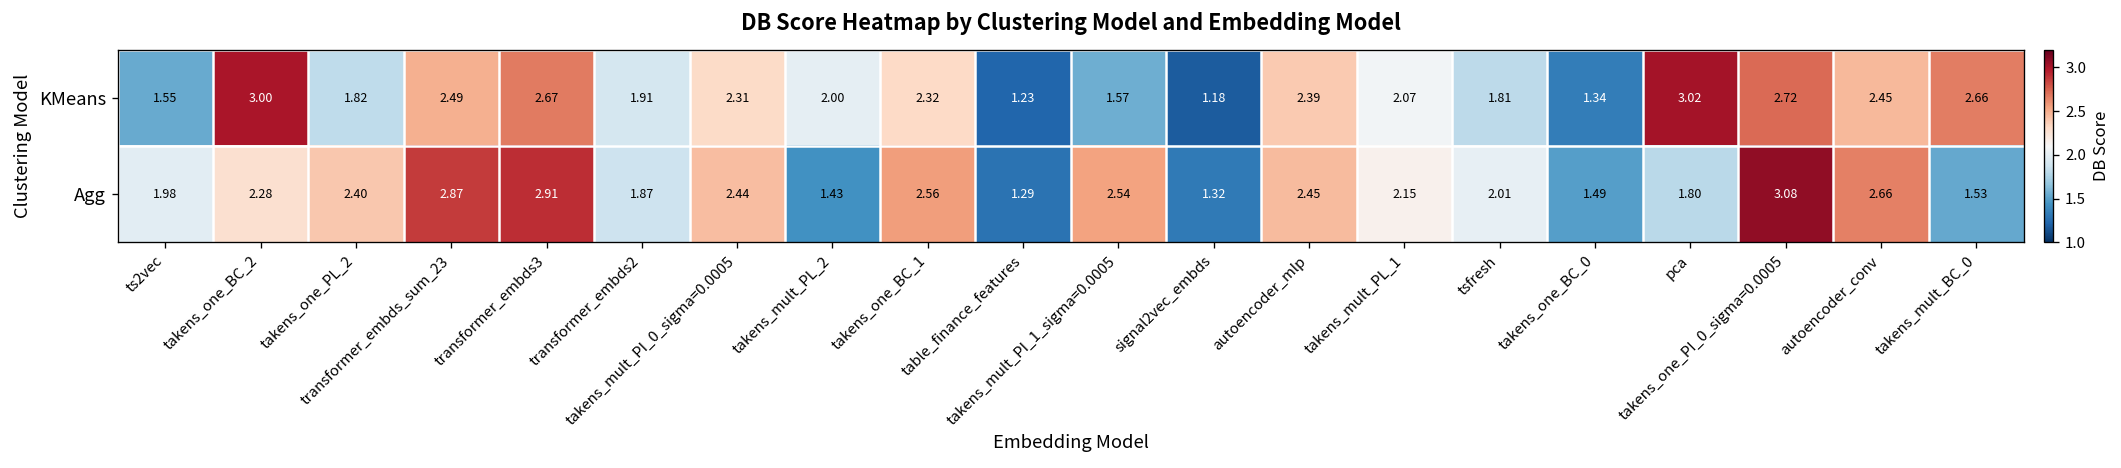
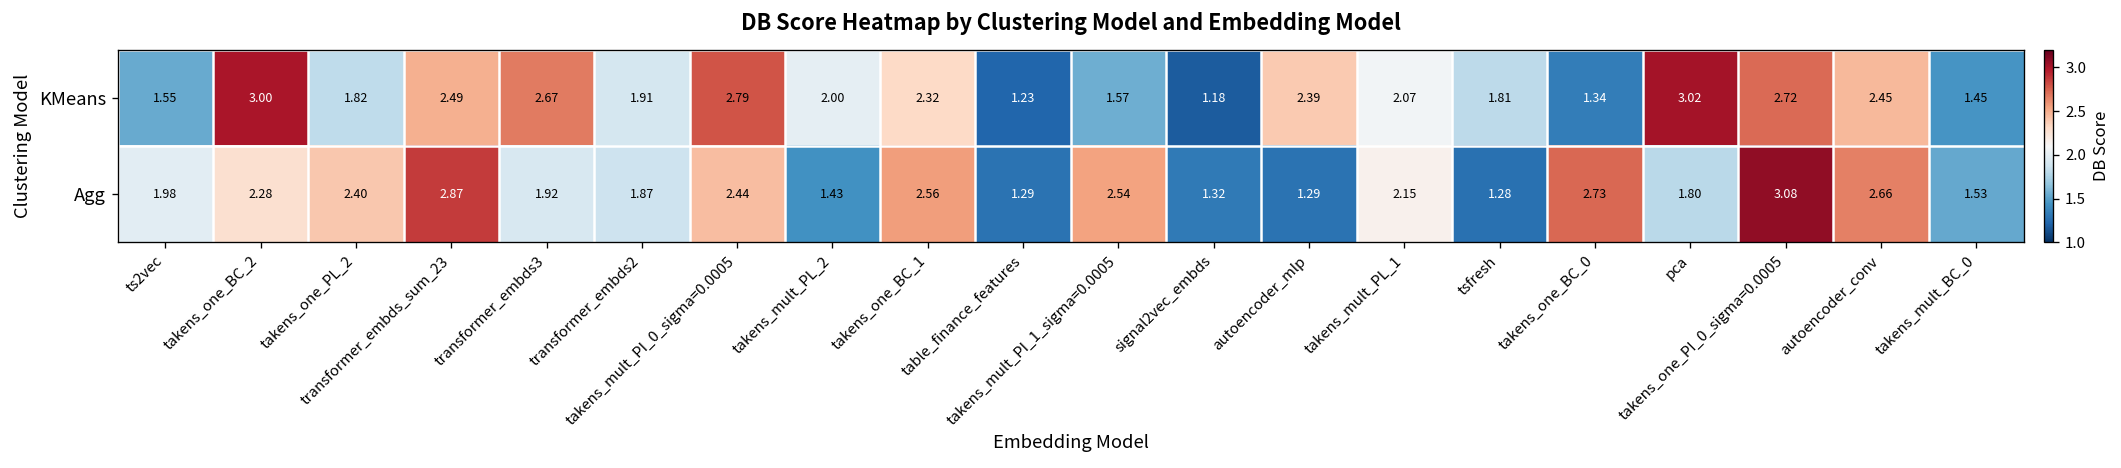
  {
    "KMeans": {
      "ts2vec": 1.55,
      "takens_one_BC_2": 3.00,
      "takens_one_PL_2": 1.82,
      "transformer_embds_sum_23": 2.49,
      "transformer_embds3": 2.67,
      "transformer_embds2": 1.91,
-     "takens_mult_PI_0_sigma=0.0005": 2.31,
+     "takens_mult_PI_0_sigma=0.0005": 2.79,
      "takens_mult_PL_2": 2.00,
      "takens_one_BC_1": 2.32,
      "table_finance_features": 1.23,
      "takens_mult_PI_1_sigma=0.0005": 1.57,
      "signal2vec_embds": 1.18,
      "autoencoder_mlp": 2.39,
      "takens_mult_PL_1": 2.07,
      "tsfresh": 1.81,
      "takens_one_BC_0": 1.34,
      "pca": 3.02,
      "takens_one_PI_0_sigma=0.0005": 2.72,
      "autoencoder_conv": 2.45,
-     "takens_mult_BC_0": 2.66
+     "takens_mult_BC_0": 1.45
    },
    "Agg": {
      "ts2vec": 1.98,
      "takens_one_BC_2": 2.28,
      "takens_one_PL_2": 2.40,
      "transformer_embds_sum_23": 2.87,
-     "transformer_embds3": 2.91,
+     "transformer_embds3": 1.92,
      "transformer_embds2": 1.87,
      "takens_mult_PI_0_sigma=0.0005": 2.44,
      "takens_mult_PL_2": 1.43,
      "takens_one_BC_1": 2.56,
      "table_finance_features": 1.29,
      "takens_mult_PI_1_sigma=0.0005": 2.54,
      "signal2vec_embds": 1.32,
-     "autoencoder_mlp": 2.45,
+     "autoencoder_mlp": 1.29,
      "takens_mult_PL_1": 2.15,
-     "tsfresh": 2.01,
-     "takens_one_BC_0": 1.49,
+     "tsfresh": 1.28,
+     "takens_one_BC_0": 2.73,
      "pca": 1.80,
      "takens_one_PI_0_sigma=0.0005": 3.08,
      "autoencoder_conv": 2.66,
      "takens_mult_BC_0": 1.53
    }
  }
